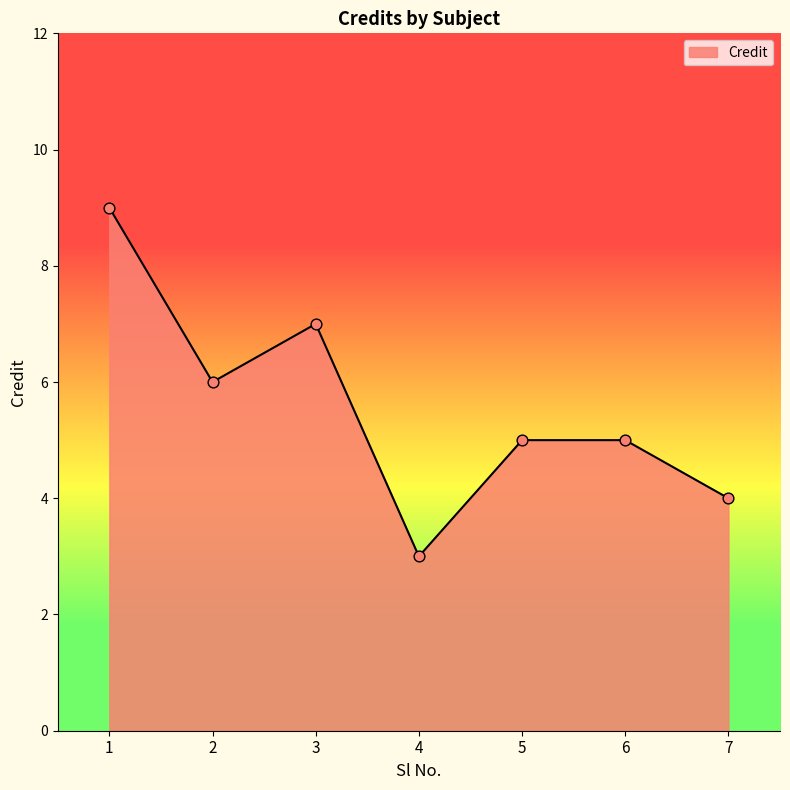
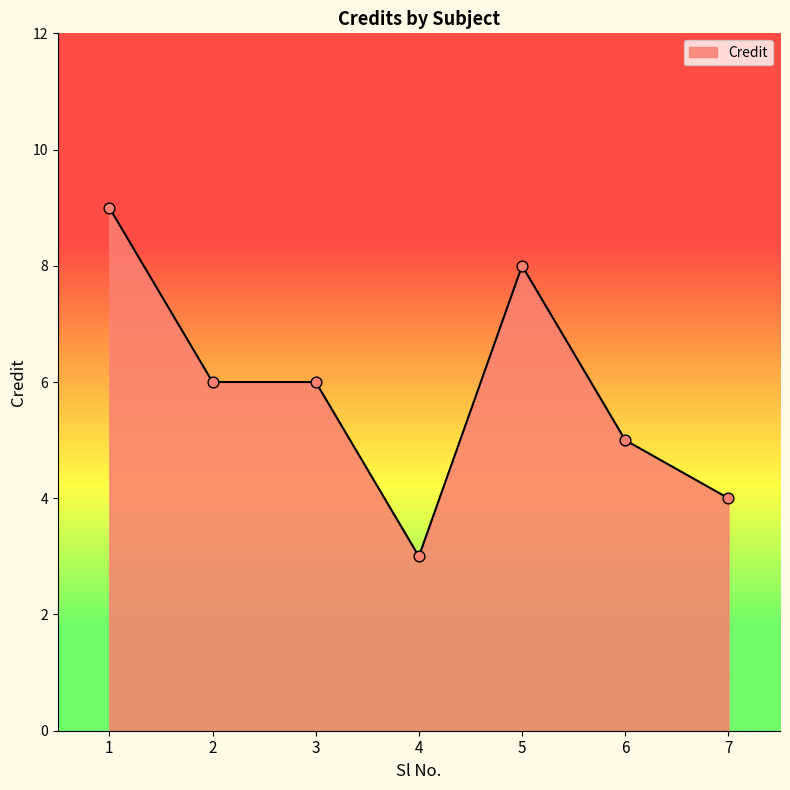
  {
    "1": 9,
    "2": 6,
-   "3": 7,
+   "3": 6,
    "4": 3,
-   "5": 5,
+   "5": 8,
    "6": 5,
    "7": 4
  }
